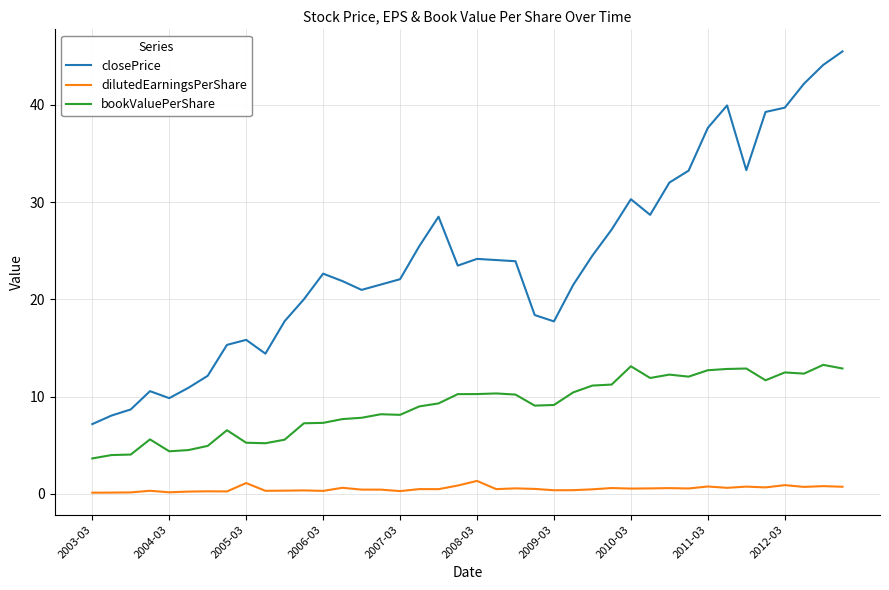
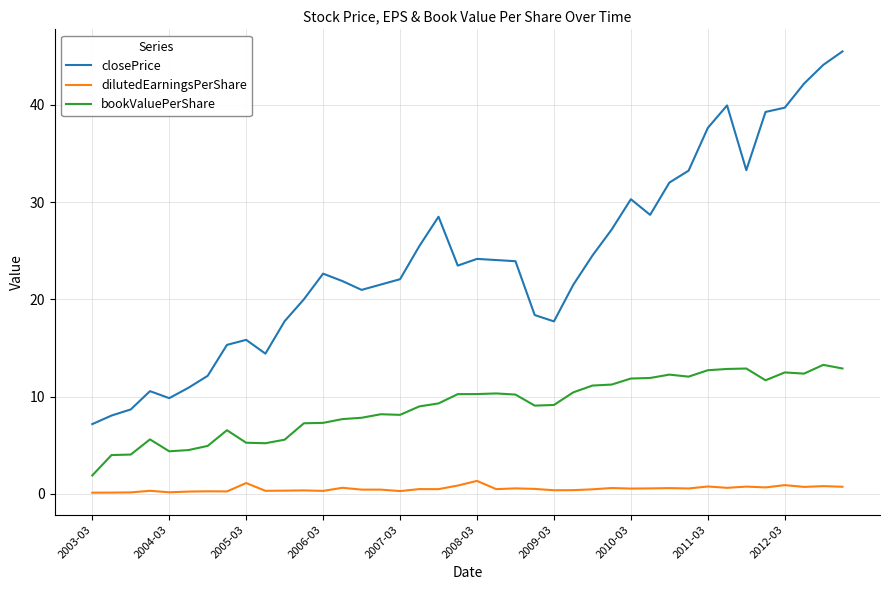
  {
    "closePrice": {
      "2003-03": 7,
      "2004-03": 10,
      "2005-03": 16,
      "2006-03": 23,
      "2007-03": 22,
      "2008-03": 24,
      "2009-03": 18,
      "2010-03": 30,
      "2011-03": 38,
      "2012-03": 40
    },
    "dilutedEarningsPerShare": {
      "2003-03": 0,
      "2004-03": 0,
      "2005-03": 1,
      "2006-03": 0,
      "2007-03": 0,
      "2008-03": 1,
      "2009-03": 0,
      "2010-03": 1,
      "2011-03": 1,
      "2012-03": 1
    },
    "bookValuePerShare": {
-     "2003-03": 4,
+     "2003-03": 2,
      "2004-03": 4,
      "2005-03": 5,
      "2006-03": 7,
      "2007-03": 8,
      "2008-03": 10,
      "2009-03": 9,
-     "2010-03": 13,
+     "2010-03": 12,
      "2011-03": 13,
      "2012-03": 12
    }
  }
